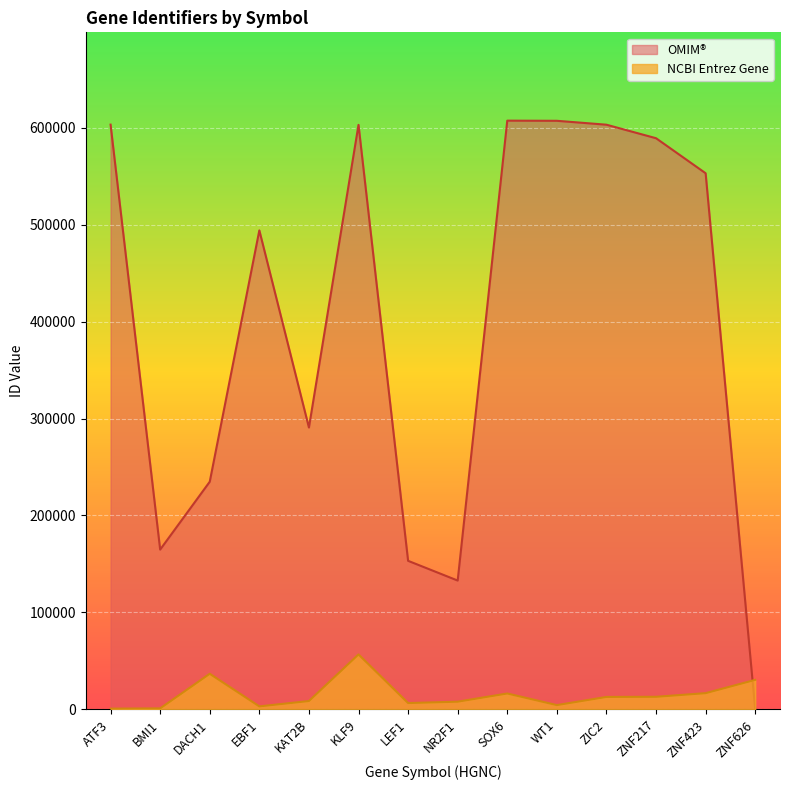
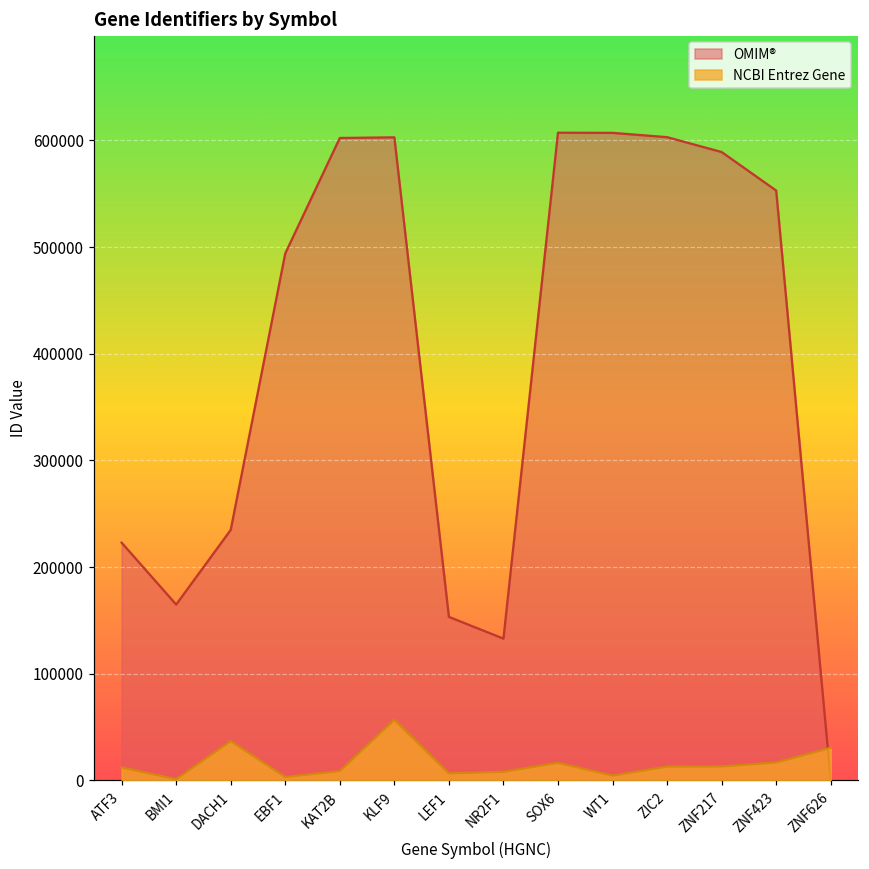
  {
    "OMIM®": {
-     "ATF3": 600000,
+     "ATF3": 220000,
      "BMI1": 160000,
      "DACH1": 230000,
      "EBF1": 490000,
-     "KAT2B": 290000,
+     "KAT2B": 600000,
      "KLF9": 600000,
      "LEF1": 150000,
      "NR2F1": 130000,
      "SOX6": 610000,
      "WT1": 610000,
      "ZIC2": 600000,
      "ZNF217": 590000,
      "ZNF423": 550000,
      "ZNF626": 0
    },
    "NCBI Entrez Gene": {
-     "ATF3": 0,
+     "ATF3": 10000,
      "BMI1": 0,
      "DACH1": 40000,
      "EBF1": 0,
      "KAT2B": 10000,
      "KLF9": 60000,
      "LEF1": 10000,
      "NR2F1": 10000,
      "SOX6": 20000,
      "WT1": 0,
      "ZIC2": 10000,
      "ZNF217": 10000,
      "ZNF423": 20000,
      "ZNF626": 30000
    }
  }
